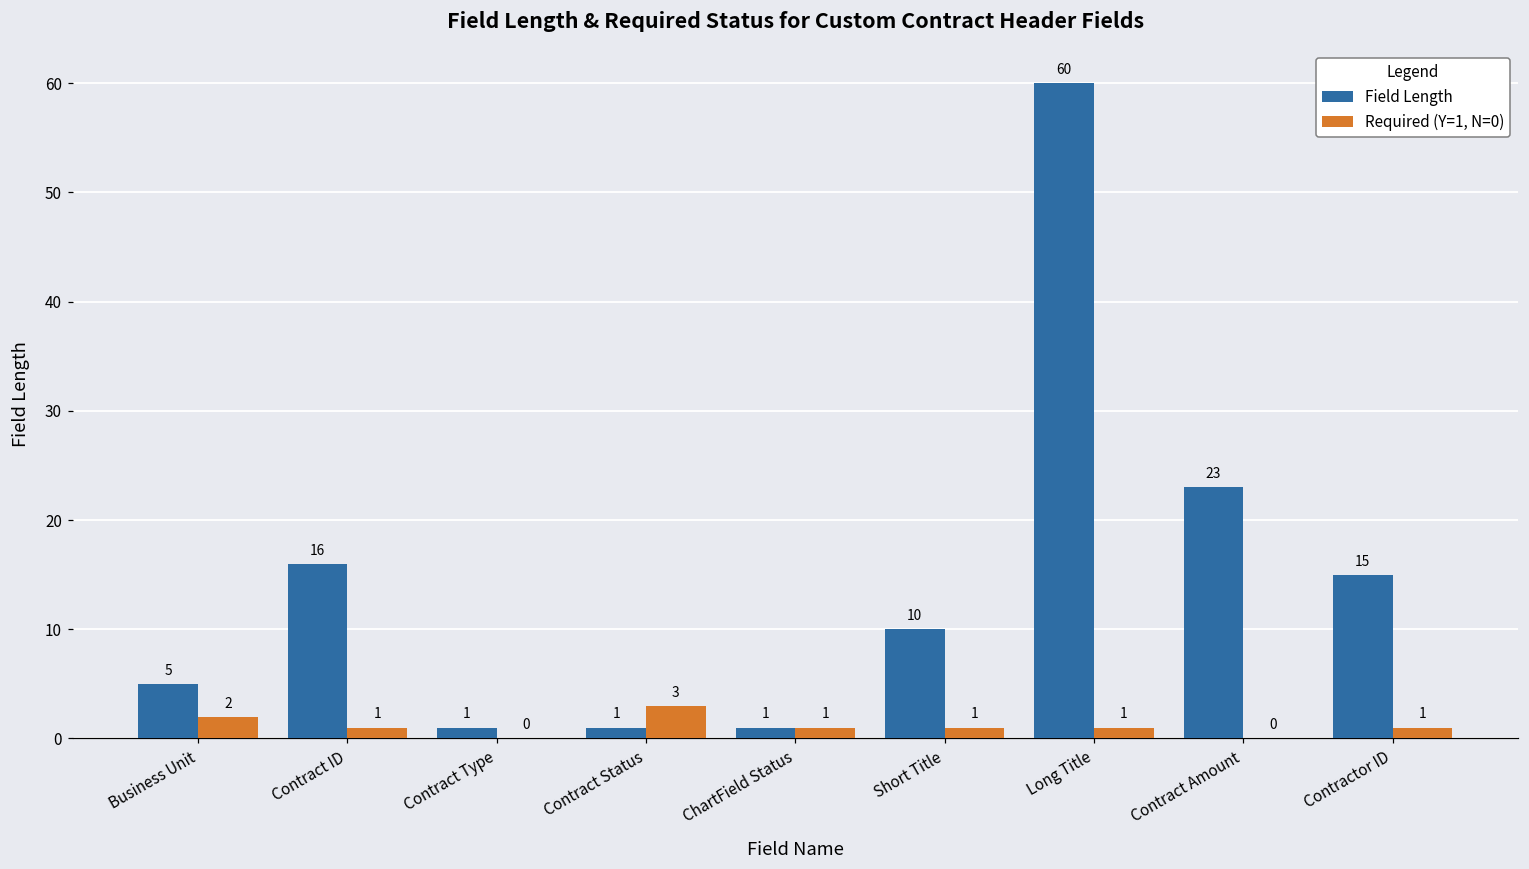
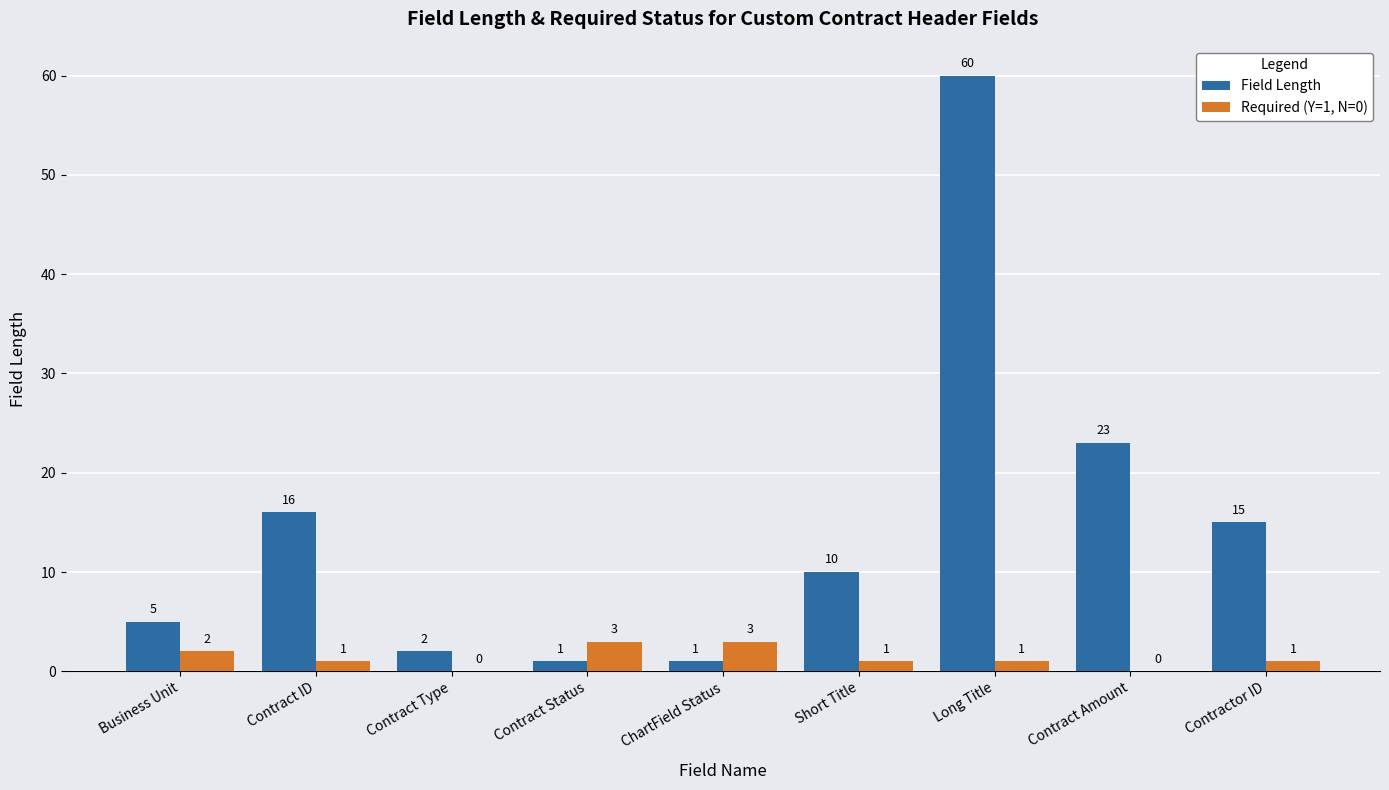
  {
    "Field Length": {
      "Business Unit": 5,
      "Contract ID": 16,
-     "Contract Type": 1,
+     "Contract Type": 2,
      "Contract Status": 1,
      "ChartField Status": 1,
      "Short Title": 10,
      "Long Title": 60,
      "Contract Amount": 23,
      "Contractor ID": 15
    },
    "Required (Y=1, N=0)": {
      "Business Unit": 2,
      "Contract ID": 1,
      "Contract Type": 0,
      "Contract Status": 3,
-     "ChartField Status": 1,
+     "ChartField Status": 3,
      "Short Title": 1,
      "Long Title": 1,
      "Contract Amount": 0,
      "Contractor ID": 1
    }
  }
